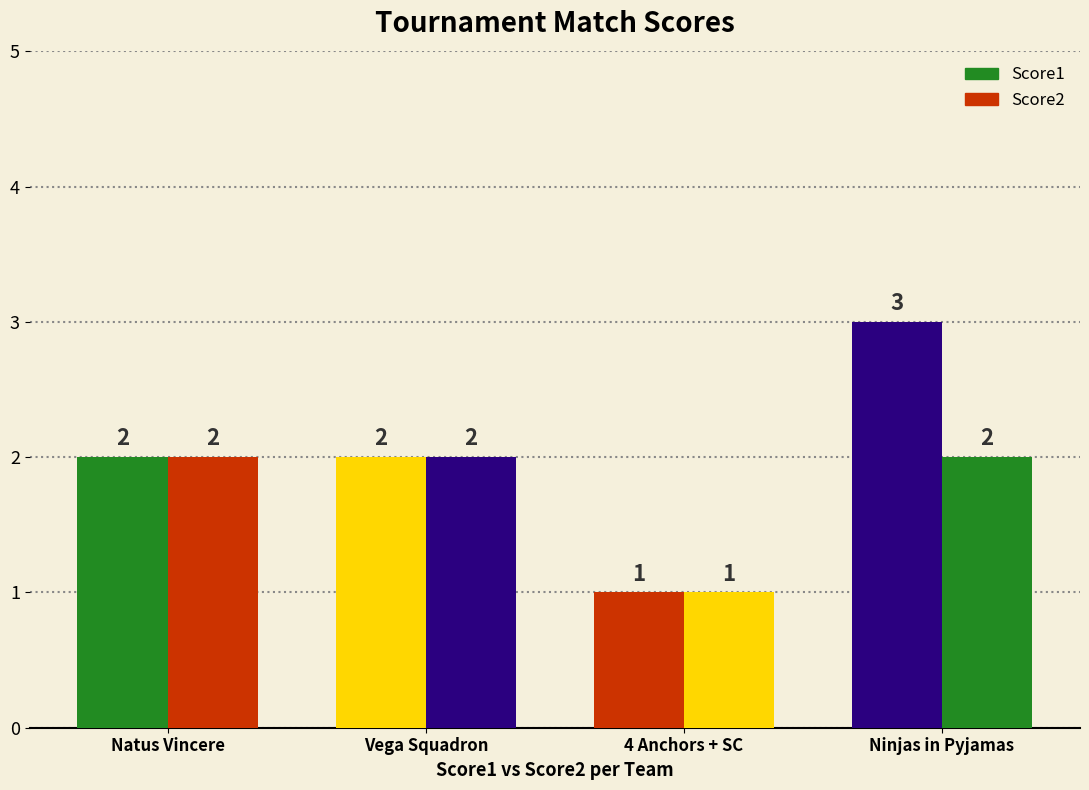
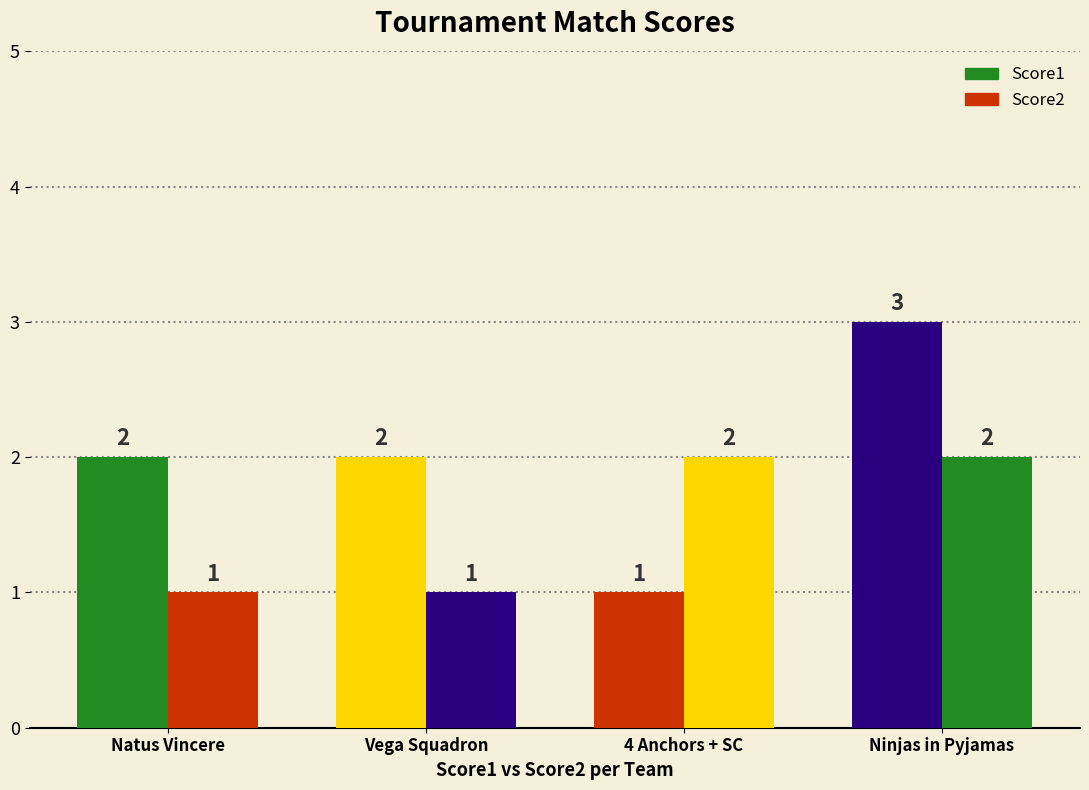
  {
    "Score1": {
      "Natus Vincere": 2,
      "Vega Squadron": 2,
      "4 Anchors + SC": 1,
      "Ninjas in Pyjamas": 3
    },
    "Score2": {
-     "Natus Vincere": 2,
-     "Vega Squadron": 2,
-     "4 Anchors + SC": 1,
+     "Natus Vincere": 1,
+     "Vega Squadron": 1,
+     "4 Anchors + SC": 2,
      "Ninjas in Pyjamas": 2
    }
  }
